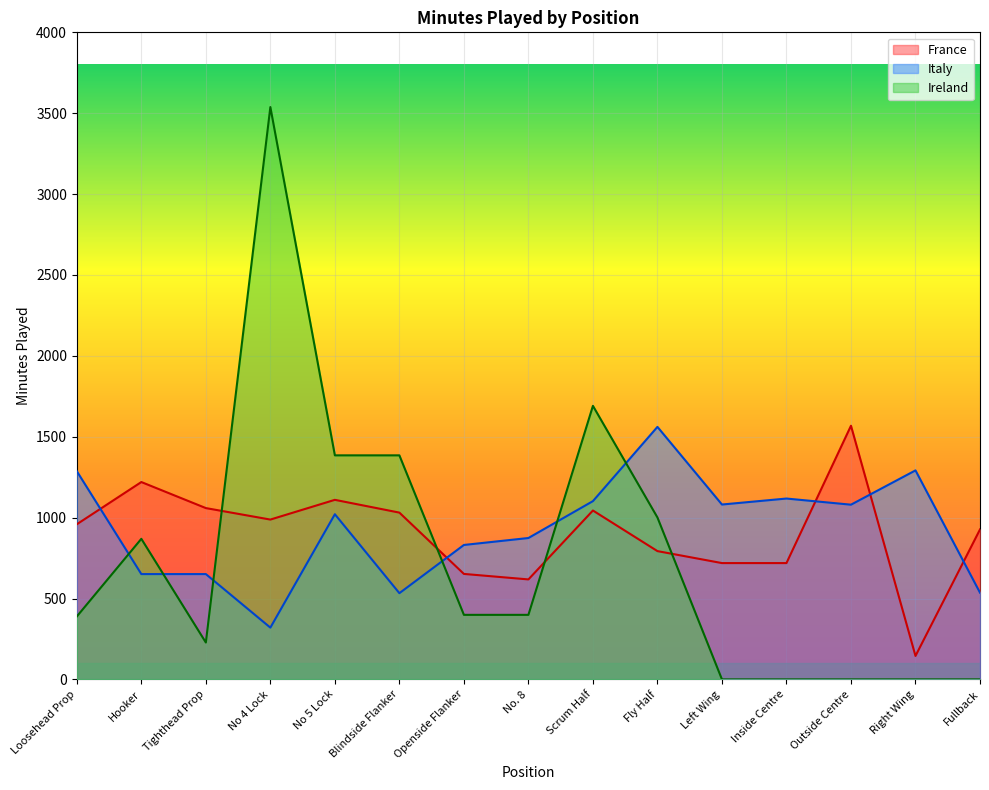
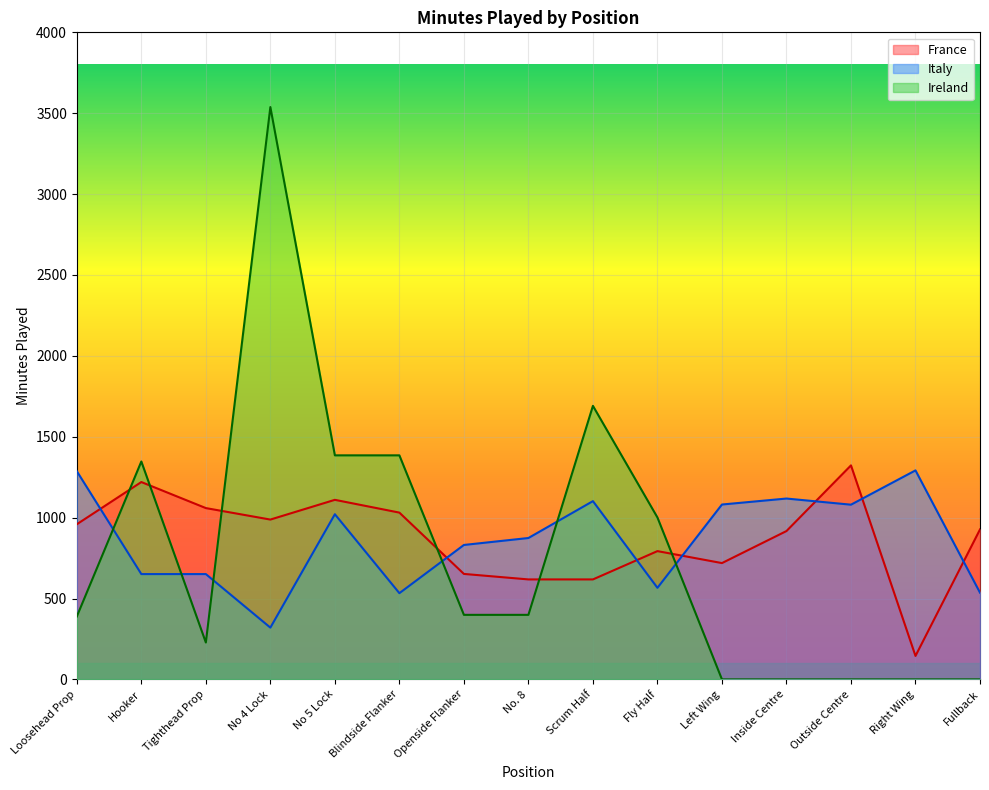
  {
    "France": {
      "Loosehead Prop": 960,
      "Hooker": 1220,
      "Tighthead Prop": 1060,
      "No 4 Lock": 990,
      "No 5 Lock": 1110,
      "Blindside Flanker": 1030,
      "Openside Flanker": 650,
      "No. 8": 620,
-     "Scrum Half": 1040,
+     "Scrum Half": 620,
      "Fly Half": 790,
      "Left Wing": 720,
-     "Inside Centre": 720,
-     "Outside Centre": 1570,
+     "Inside Centre": 920,
+     "Outside Centre": 1320,
      "Right Wing": 150,
      "Fullback": 930
    },
    "Italy": {
      "Loosehead Prop": 1290,
      "Hooker": 650,
      "Tighthead Prop": 650,
      "No 4 Lock": 320,
      "No 5 Lock": 1020,
      "Blindside Flanker": 530,
      "Openside Flanker": 830,
      "No. 8": 870,
      "Scrum Half": 1100,
-     "Fly Half": 1560,
+     "Fly Half": 570,
      "Left Wing": 1080,
      "Inside Centre": 1120,
      "Outside Centre": 1080,
      "Right Wing": 1290,
      "Fullback": 540
    },
    "Ireland": {
      "Loosehead Prop": 390,
-     "Hooker": 870,
+     "Hooker": 1350,
      "Tighthead Prop": 230,
      "No 4 Lock": 3540,
      "No 5 Lock": 1390,
      "Blindside Flanker": 1390,
      "Openside Flanker": 400,
      "No. 8": 400,
      "Scrum Half": 1690,
      "Fly Half": 1000
    }
  }
